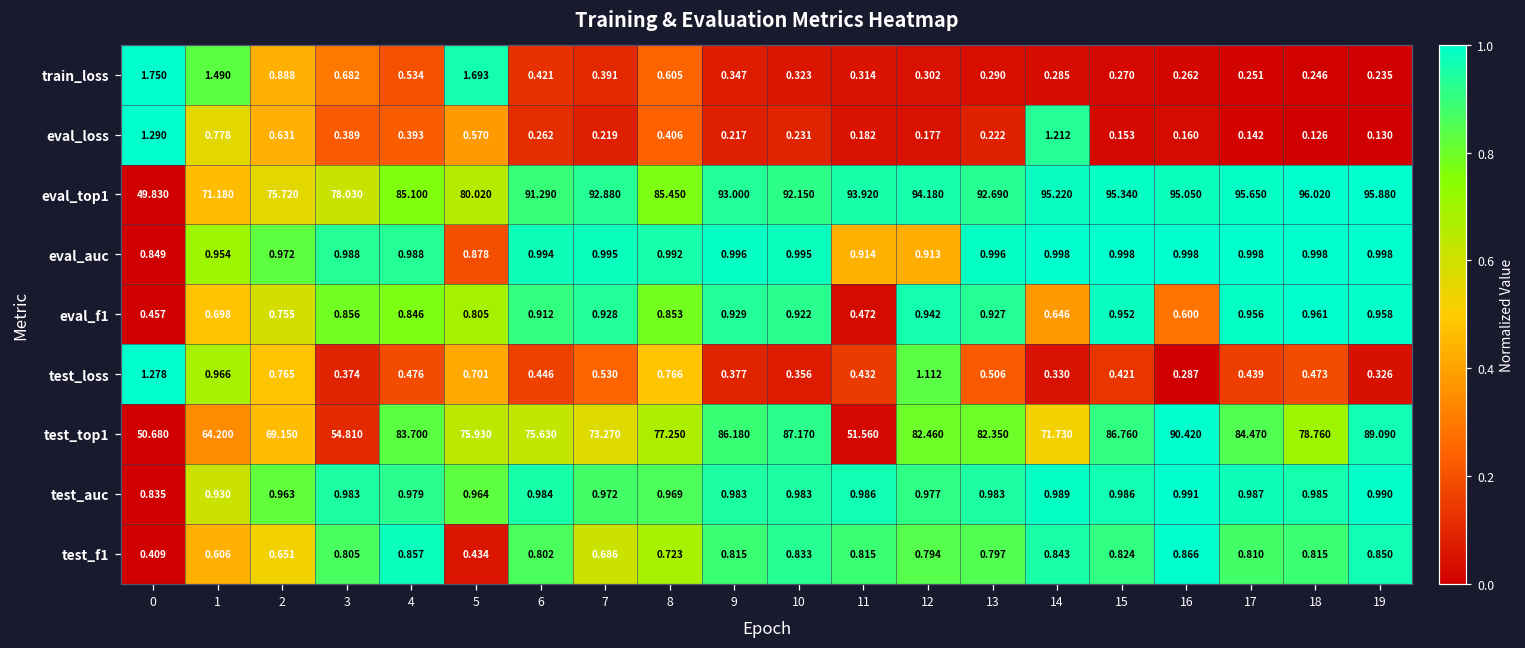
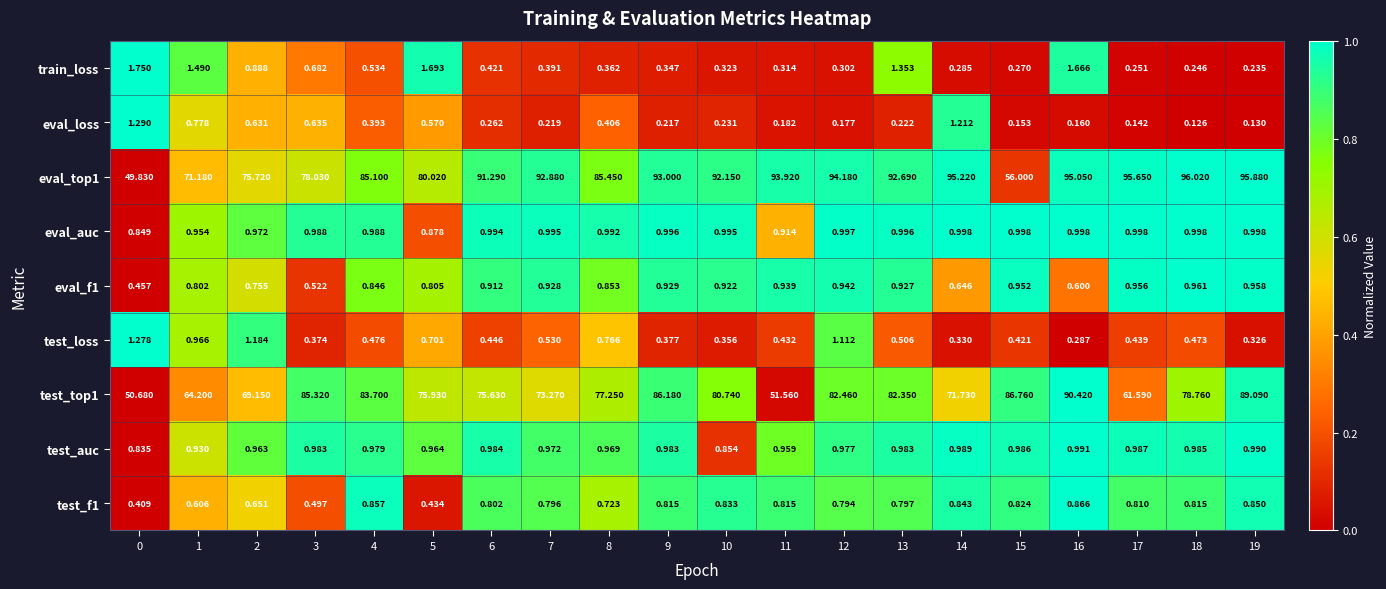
  {
    "train_loss": {
      "0": 1.750,
      "1": 1.490,
      "2": 0.888,
      "3": 0.682,
      "4": 0.534,
      "5": 1.693,
      "6": 0.421,
      "7": 0.391,
-     "8": 0.605,
+     "8": 0.362,
      "9": 0.347,
      "10": 0.323,
      "11": 0.314,
      "12": 0.302,
-     "13": 0.290,
+     "13": 1.353,
      "14": 0.285,
      "15": 0.270,
-     "16": 0.262,
+     "16": 1.666,
      "17": 0.251,
      "18": 0.246,
      "19": 0.235
    },
    "eval_loss": {
      "0": 1.290,
      "1": 0.778,
      "2": 0.631,
-     "3": 0.389,
+     "3": 0.635,
      "4": 0.393,
      "5": 0.570,
      "6": 0.262,
      "7": 0.219,
      "8": 0.406,
      "9": 0.217,
      "10": 0.231,
      "11": 0.182,
      "12": 0.177,
      "13": 0.222,
      "14": 1.212,
      "15": 0.153,
      "16": 0.160,
      "17": 0.142,
      "18": 0.126,
      "19": 0.130
    },
    "eval_top1": {
      "0": 49.830,
      "1": 71.180,
      "2": 75.720,
      "3": 78.030,
      "4": 85.100,
      "5": 80.020,
      "6": 91.290,
      "7": 92.880,
      "8": 85.450,
      "9": 93.000,
      "10": 92.150,
      "11": 93.920,
      "12": 94.180,
      "13": 92.690,
      "14": 95.220,
-     "15": 95.340,
+     "15": 56.000,
      "16": 95.050,
      "17": 95.650,
      "18": 96.020,
      "19": 95.880
    },
    "eval_auc": {
      "0": 0.849,
      "1": 0.954,
      "2": 0.972,
      "3": 0.988,
      "4": 0.988,
      "5": 0.878,
      "6": 0.994,
      "7": 0.995,
      "8": 0.992,
      "9": 0.996,
      "10": 0.995,
      "11": 0.914,
-     "12": 0.913,
+     "12": 0.997,
      "13": 0.996,
      "14": 0.998,
      "15": 0.998,
      "16": 0.998,
      "17": 0.998,
      "18": 0.998,
      "19": 0.998
    },
    "eval_f1": {
      "0": 0.457,
-     "1": 0.698,
+     "1": 0.802,
      "2": 0.755,
-     "3": 0.856,
+     "3": 0.522,
      "4": 0.846,
      "5": 0.805,
      "6": 0.912,
      "7": 0.928,
      "8": 0.853,
      "9": 0.929,
      "10": 0.922,
-     "11": 0.472,
+     "11": 0.939,
      "12": 0.942,
      "13": 0.927,
      "14": 0.646,
      "15": 0.952,
      "16": 0.600,
      "17": 0.956,
      "18": 0.961,
      "19": 0.958
    },
    "test_loss": {
      "0": 1.278,
      "1": 0.966,
-     "2": 0.765,
+     "2": 1.184,
      "3": 0.374,
      "4": 0.476,
      "5": 0.701,
      "6": 0.446,
      "7": 0.530,
      "8": 0.766,
      "9": 0.377,
      "10": 0.356,
      "11": 0.432,
      "12": 1.112,
      "13": 0.506,
      "14": 0.330,
      "15": 0.421,
      "16": 0.287,
      "17": 0.439,
      "18": 0.473,
      "19": 0.326
    },
    "test_top1": {
      "0": 50.680,
      "1": 64.200,
      "2": 69.150,
-     "3": 54.810,
+     "3": 85.320,
      "4": 83.700,
      "5": 75.930,
      "6": 75.630,
      "7": 73.270,
      "8": 77.250,
      "9": 86.180,
-     "10": 87.170,
+     "10": 80.740,
      "11": 51.560,
      "12": 82.460,
      "13": 82.350,
      "14": 71.730,
      "15": 86.760,
      "16": 90.420,
-     "17": 84.470,
+     "17": 61.590,
      "18": 78.760,
      "19": 89.090
    },
    "test_auc": {
      "0": 0.835,
      "1": 0.930,
      "2": 0.963,
      "3": 0.983,
      "4": 0.979,
      "5": 0.964,
      "6": 0.984,
      "7": 0.972,
      "8": 0.969,
      "9": 0.983,
-     "10": 0.983,
-     "11": 0.986,
+     "10": 0.854,
+     "11": 0.959,
      "12": 0.977,
      "13": 0.983,
      "14": 0.989,
      "15": 0.986,
      "16": 0.991,
      "17": 0.987,
      "18": 0.985,
      "19": 0.990
    },
    "test_f1": {
      "0": 0.409,
      "1": 0.606,
      "2": 0.651,
-     "3": 0.805,
+     "3": 0.497,
      "4": 0.857,
      "5": 0.434,
      "6": 0.802,
-     "7": 0.686,
+     "7": 0.796,
      "8": 0.723,
      "9": 0.815,
      "10": 0.833,
      "11": 0.815,
      "12": 0.794,
      "13": 0.797,
      "14": 0.843,
      "15": 0.824,
      "16": 0.866,
      "17": 0.810,
      "18": 0.815,
      "19": 0.850
    }
  }
